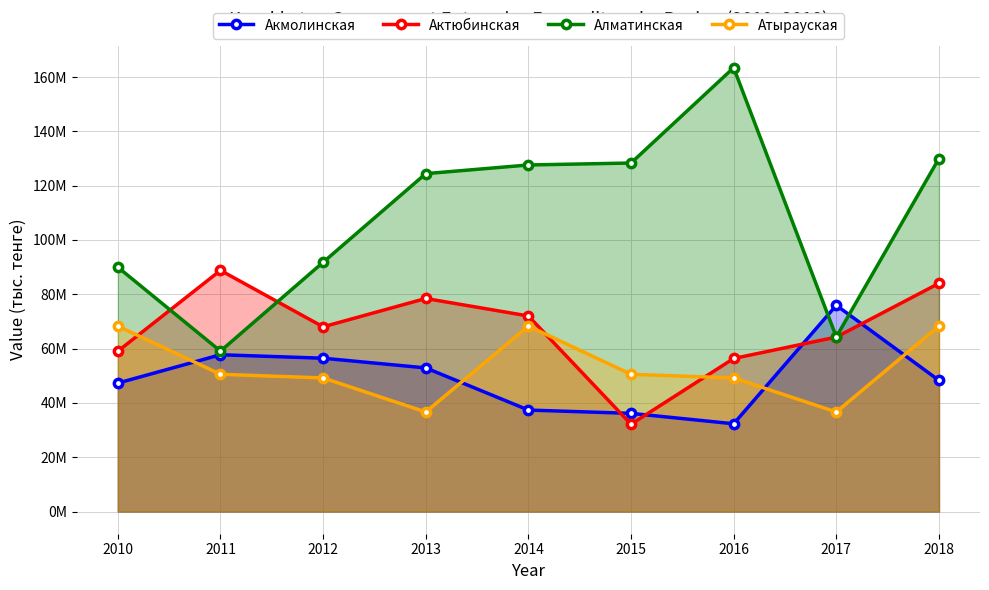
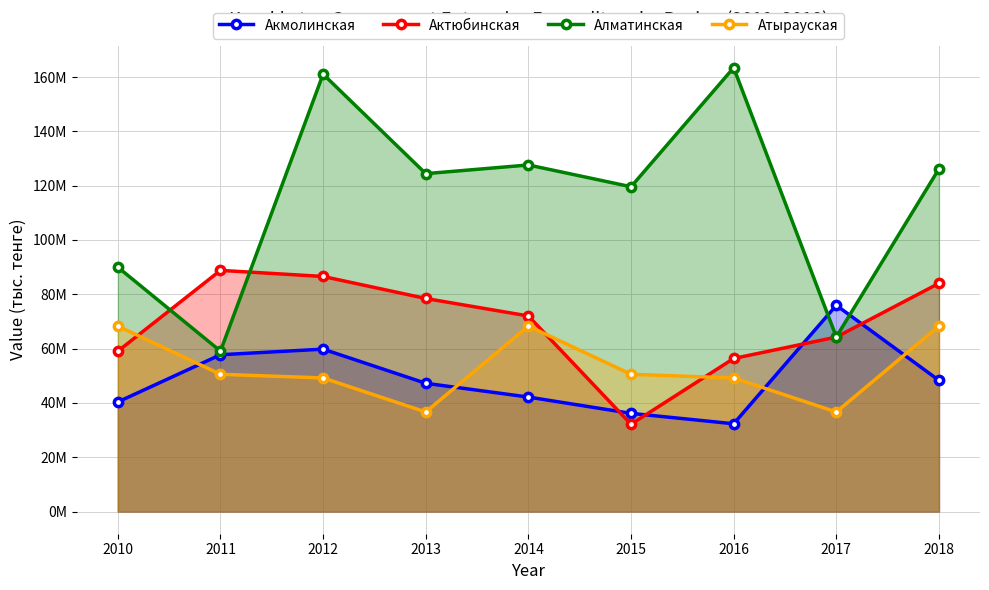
  {
    "Акмолинская": {
-     "2010": 47000000,
+     "2010": 40000000,
      "2011": 58000000,
-     "2012": 56000000,
-     "2013": 53000000,
-     "2014": 37000000,
+     "2012": 60000000,
+     "2013": 47000000,
+     "2014": 42000000,
      "2015": 36000000,
      "2016": 32000000,
      "2017": 76000000,
      "2018": 48000000
    },
    "Актюбинская": {
      "2010": 59000000,
      "2011": 89000000,
-     "2012": 68000000,
+     "2012": 87000000,
      "2013": 78000000,
      "2014": 72000000,
      "2015": 32000000,
      "2016": 56000000,
      "2018": 84000000
    },
    "Алматинская": {
      "2010": 90000000,
      "2011": 59000000,
-     "2012": 92000000,
+     "2012": 161000000,
      "2013": 124000000,
      "2014": 128000000,
-     "2015": 128000000,
+     "2015": 120000000,
      "2016": 163000000,
-     "2018": 130000000
+     "2018": 126000000
    },
    "Атырауская": {
      "2010": 68000000,
      "2011": 51000000,
      "2012": 49000000,
      "2013": 37000000,
      "2014": 68000000,
      "2015": 51000000,
      "2016": 49000000,
      "2017": 37000000,
      "2018": 68000000
    }
  }
